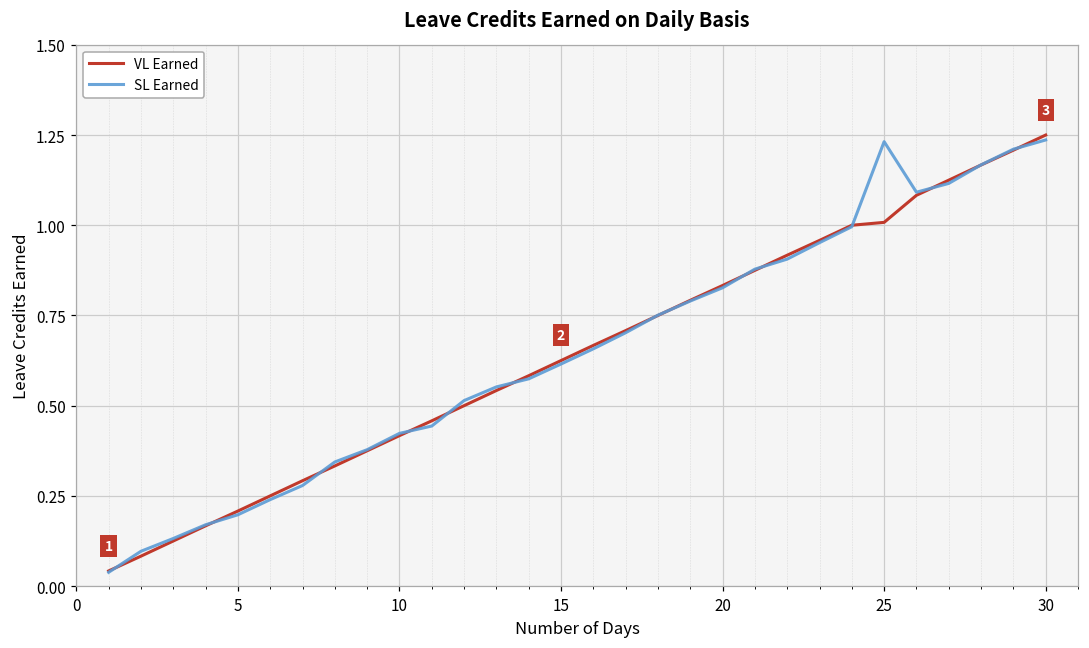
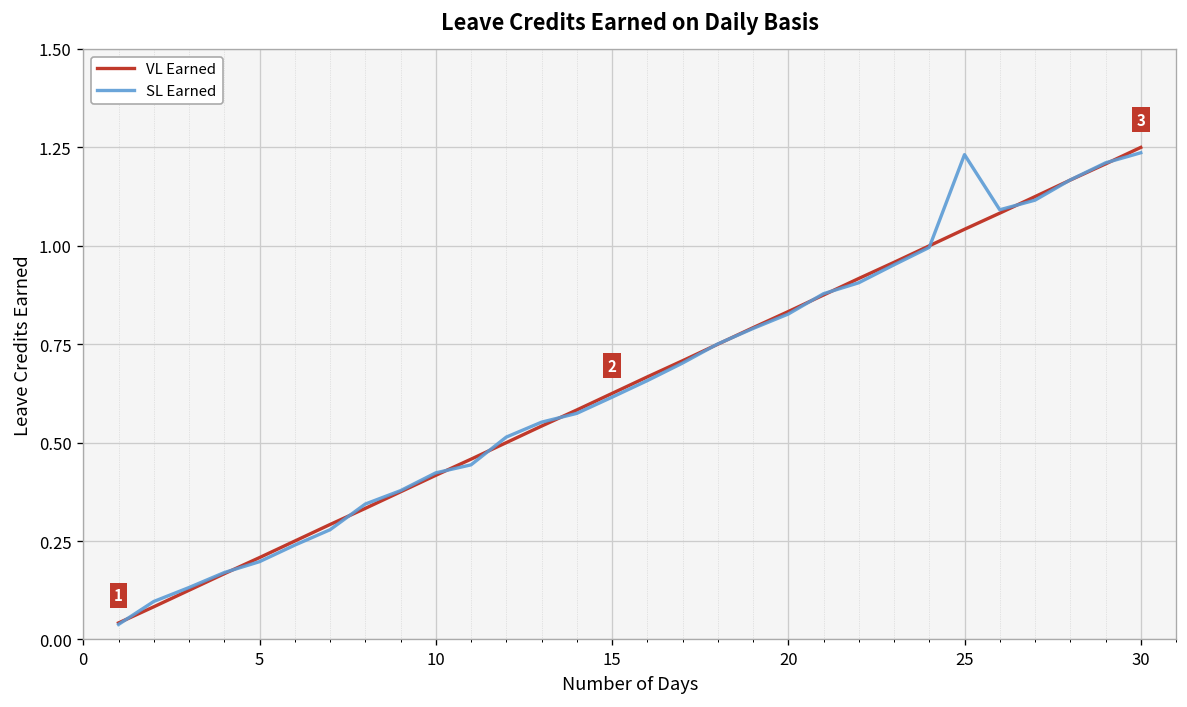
  {
    "VL Earned": {
      "5": 0.21,
-     "25": 1.01
+     "25": 1.04
    },
    "SL Earned": {
      "5": 0.20,
      "15": 0.62,
      "25": 1.23,
      "30": 1.24
    }
  }
